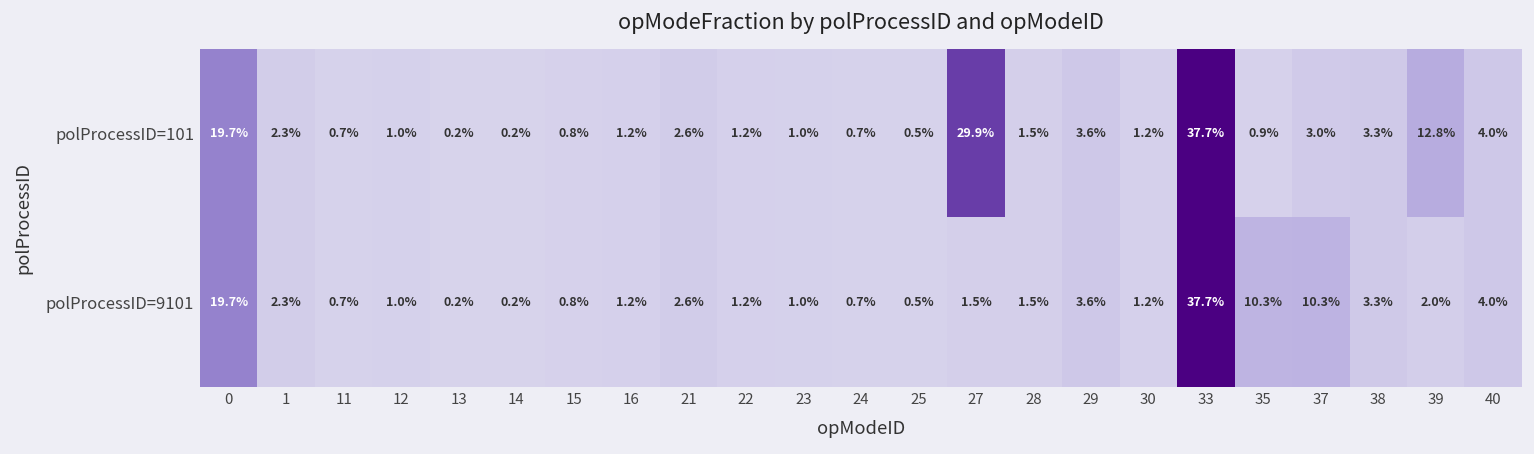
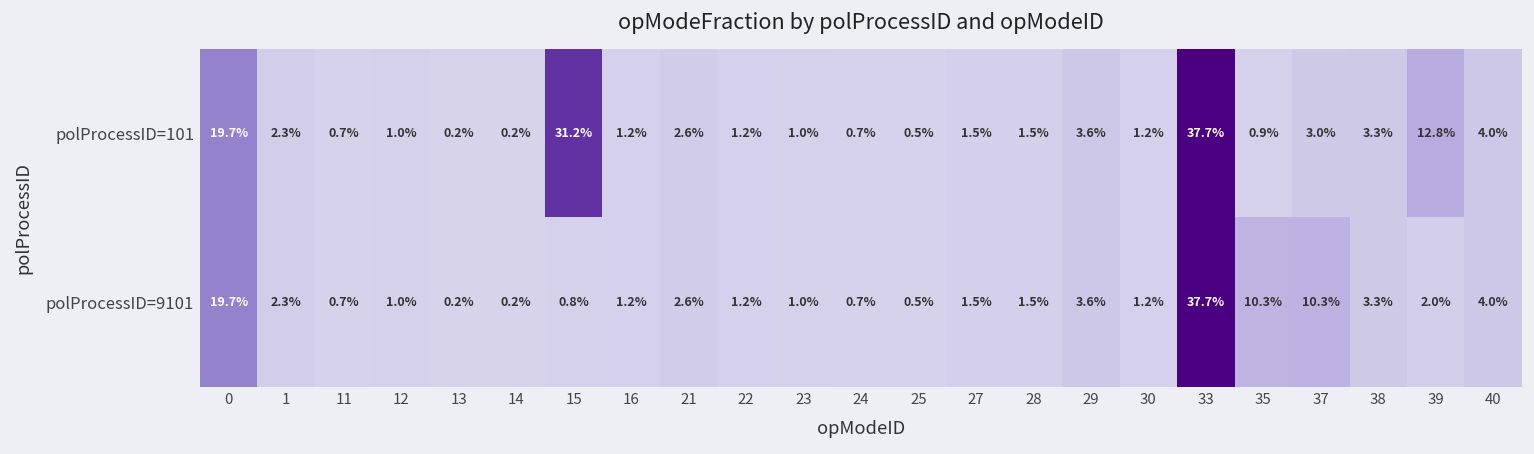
  {
    "polProcessID=101": {
      "0": "19.7%",
      "1": "2.3%",
      "11": "0.7%",
      "12": "1.0%",
      "13": "0.2%",
      "14": "0.2%",
-     "15": "0.8%",
+     "15": "31.2%",
      "16": "1.2%",
      "21": "2.6%",
      "22": "1.2%",
      "23": "1.0%",
      "24": "0.7%",
      "25": "0.5%",
-     "27": "29.9%",
+     "27": "1.5%",
      "28": "1.5%",
      "29": "3.6%",
      "30": "1.2%",
      "33": "37.7%",
      "35": "0.9%",
      "37": "3.0%",
      "38": "3.3%",
      "39": "12.8%",
      "40": "4.0%"
    },
    "polProcessID=9101": {
      "0": "19.7%",
      "1": "2.3%",
      "11": "0.7%",
      "12": "1.0%",
      "13": "0.2%",
      "14": "0.2%",
      "15": "0.8%",
      "16": "1.2%",
      "21": "2.6%",
      "22": "1.2%",
      "23": "1.0%",
      "24": "0.7%",
      "25": "0.5%",
      "27": "1.5%",
      "28": "1.5%",
      "29": "3.6%",
      "30": "1.2%",
      "33": "37.7%",
      "35": "10.3%",
      "37": "10.3%",
      "38": "3.3%",
      "39": "2.0%",
      "40": "4.0%"
    }
  }
